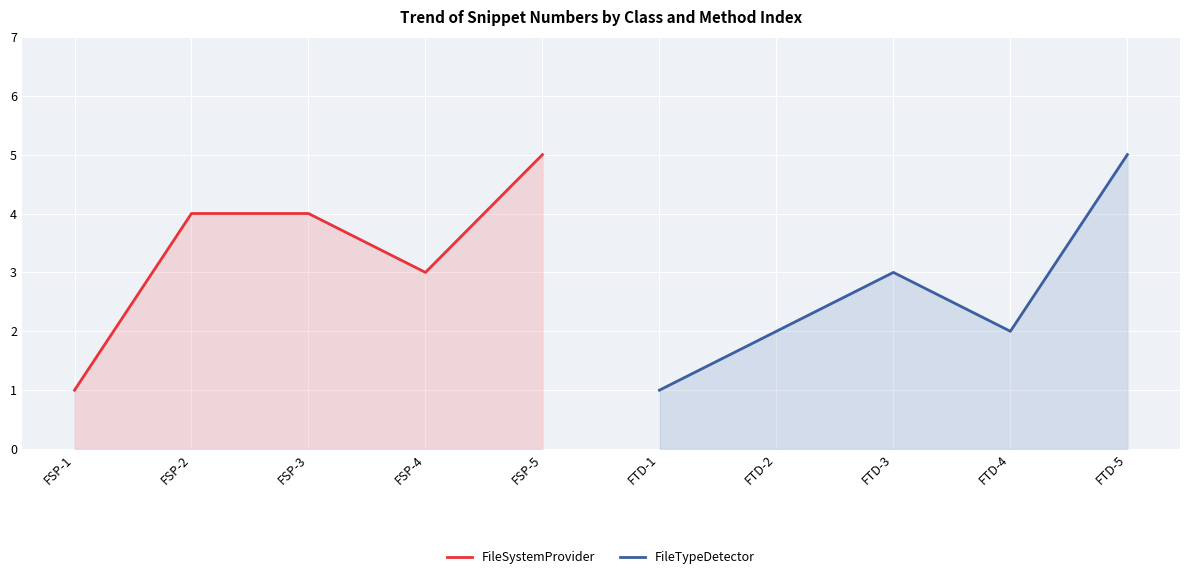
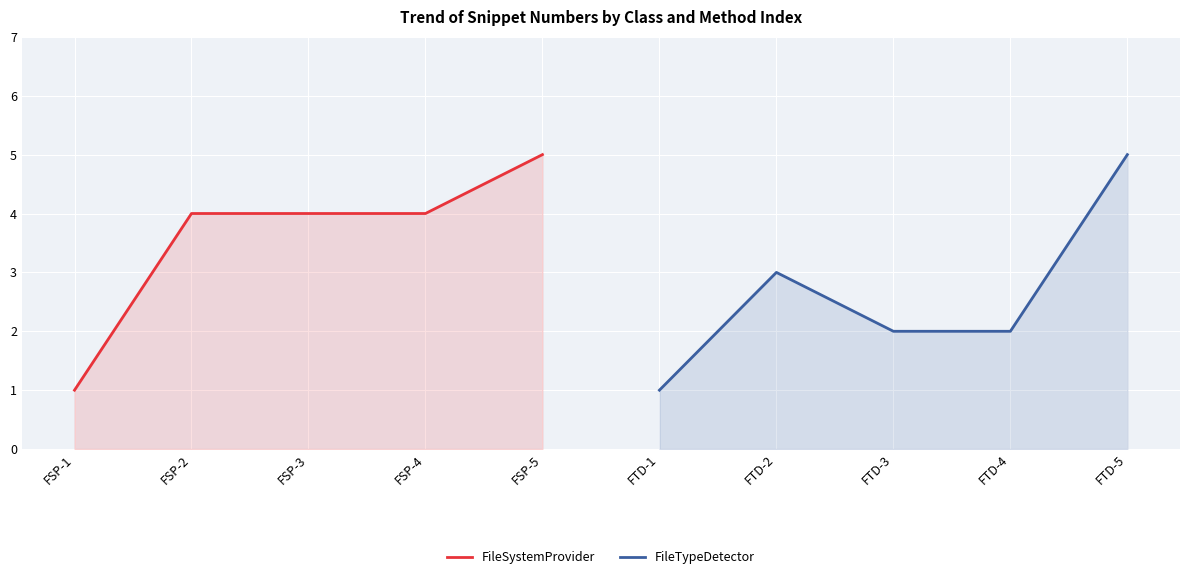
  {
    "FileSystemProvider": {
      "FSP-1": 1,
      "FSP-2": 4,
      "FSP-3": 4,
-     "FSP-4": 3,
+     "FSP-4": 4,
      "FSP-5": 5
    },
    "FileTypeDetector": {
      "FTD-1": 1,
-     "FTD-2": 2,
-     "FTD-3": 3,
+     "FTD-2": 3,
+     "FTD-3": 2,
      "FTD-4": 2,
      "FTD-5": 5
    }
  }
